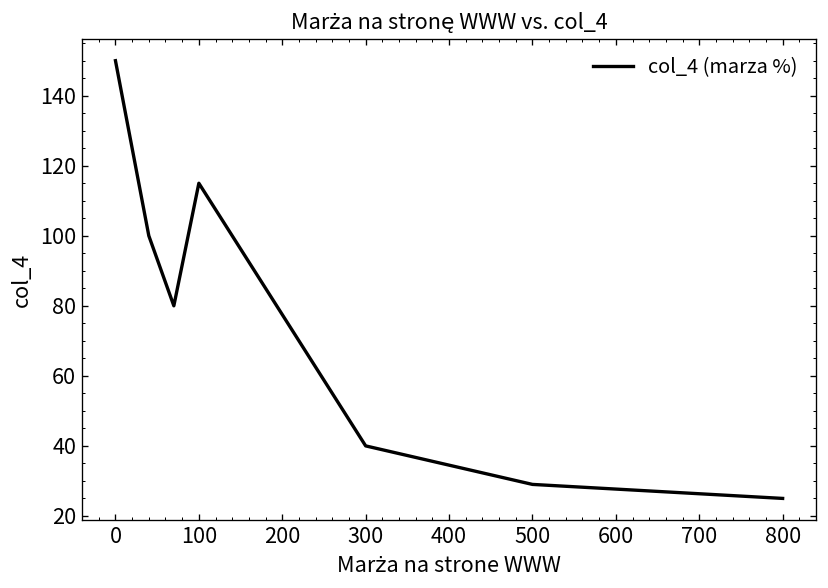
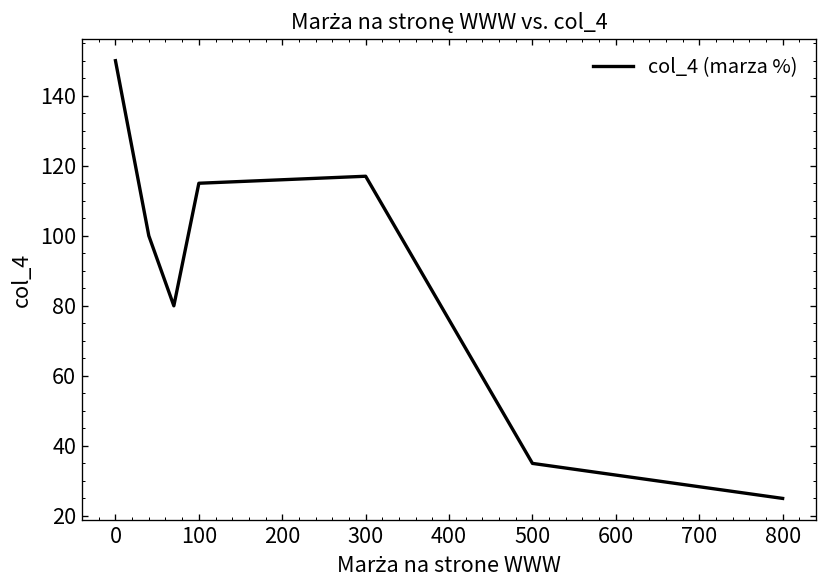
  {
    "0": 150,
    "100": 115,
-   "300": 40,
-   "500": 29,
+   "300": 117,
+   "500": 35,
    "800": 25
  }
